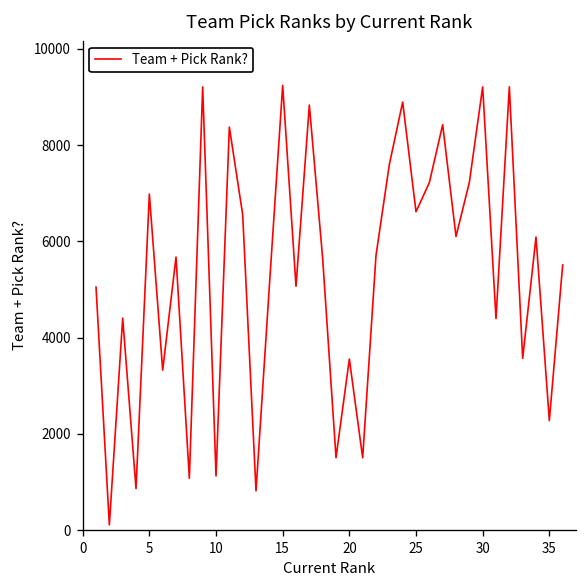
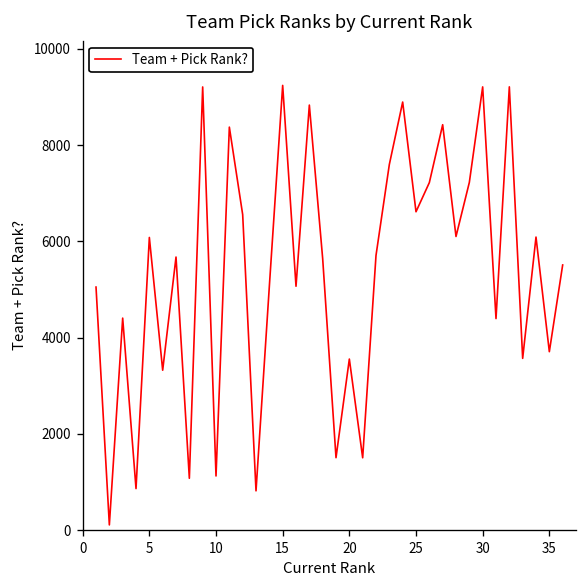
  {
-   "5": 7000,
+   "5": 6100,
    "10": 1100,
    "15": 9200,
    "20": 3600,
    "25": 6600,
    "30": 9200,
-   "35": 2300
+   "35": 3700
  }
